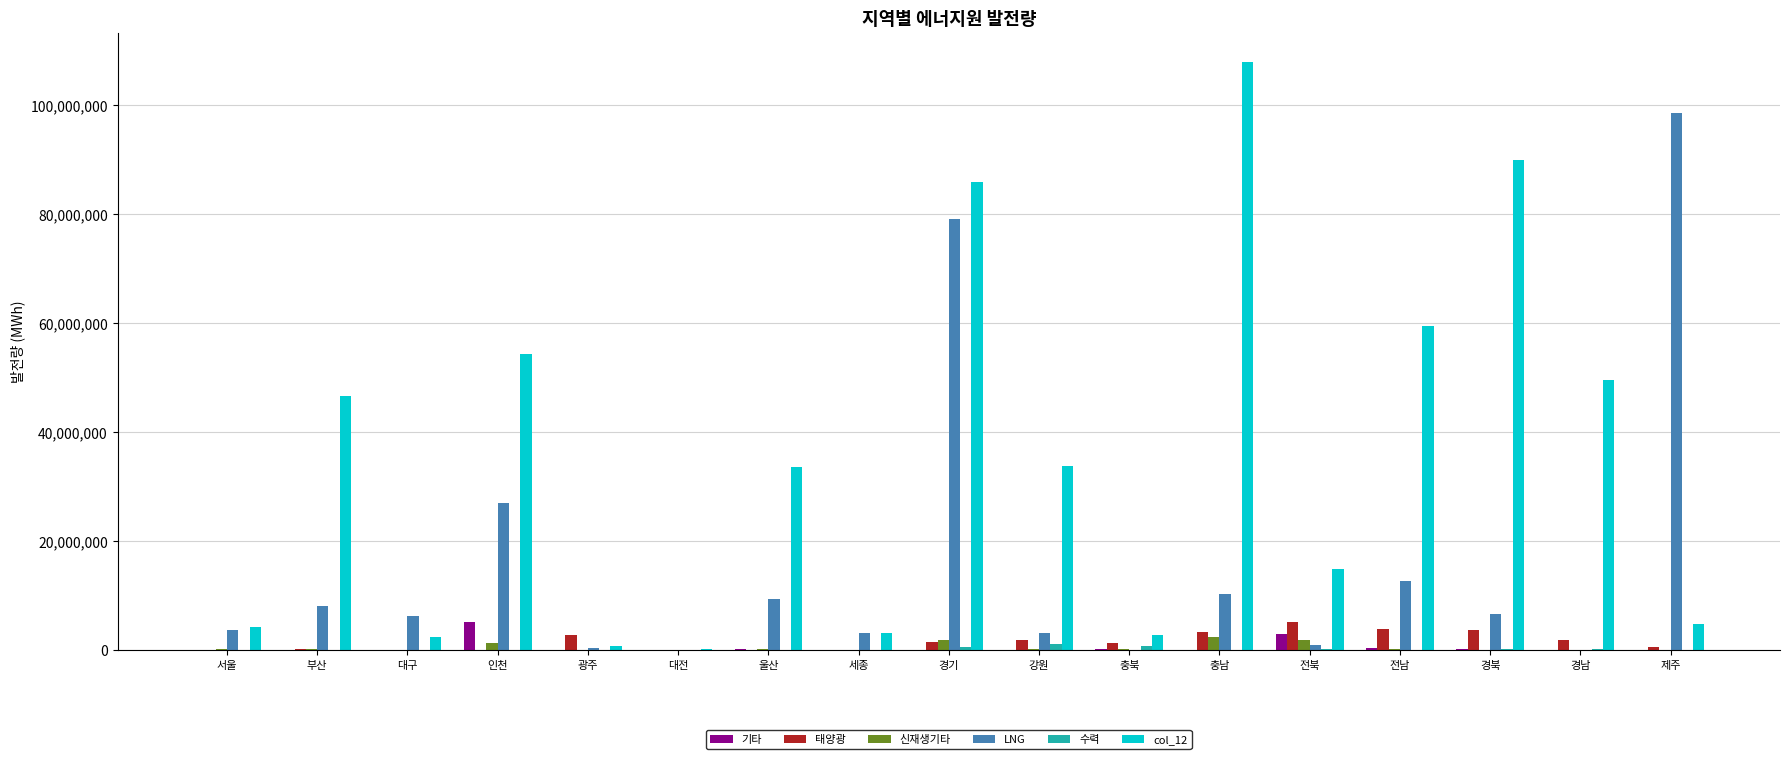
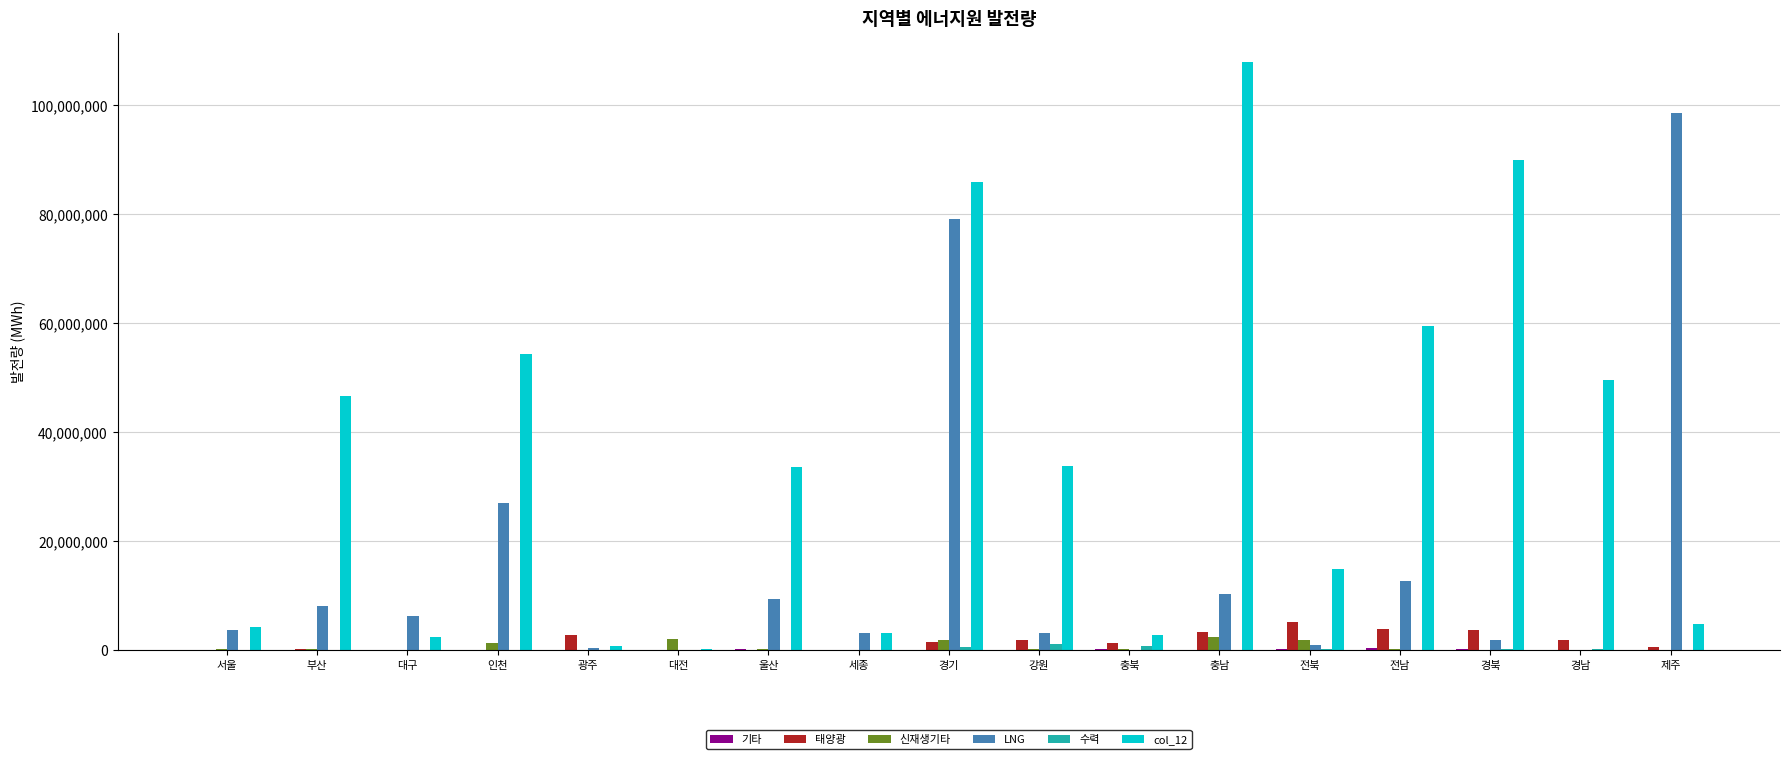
  {
    "기타": {
-     "인천": "5,000,000",
-     "전북": "3,000,000",
+     "인천": "0",
+     "전북": "0",
      "전남": "0"
    },
    "태양광": {
      "광주": "3,000,000",
      "경기": "2,000,000",
      "강원": "2,000,000",
      "충북": "1,000,000",
      "충남": "3,000,000",
      "전북": "5,000,000",
      "전남": "4,000,000",
      "경북": "4,000,000",
      "경남": "2,000,000",
      "제주": "1,000,000"
    },
    "신재생기타": {
      "인천": "1,000,000",
-     "대전": "0",
+     "대전": "2,000,000",
      "경기": "2,000,000",
      "충남": "2,000,000",
      "전북": "2,000,000"
    },
    "LNG": {
      "서울": "4,000,000",
      "부산": "8,000,000",
      "대구": "6,000,000",
      "인천": "27,000,000",
      "울산": "9,000,000",
      "세종": "3,000,000",
      "경기": "79,000,000",
      "강원": "3,000,000",
      "충북": "0",
      "충남": "10,000,000",
      "전북": "1,000,000",
      "전남": "13,000,000",
-     "경북": "7,000,000",
+     "경북": "2,000,000",
      "경남": "0",
      "제주": "98,000,000"
    }
  }
